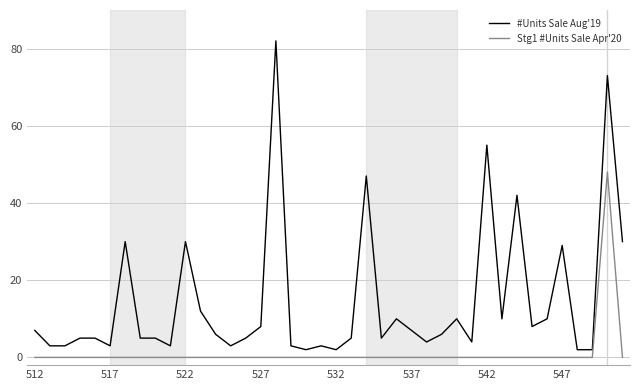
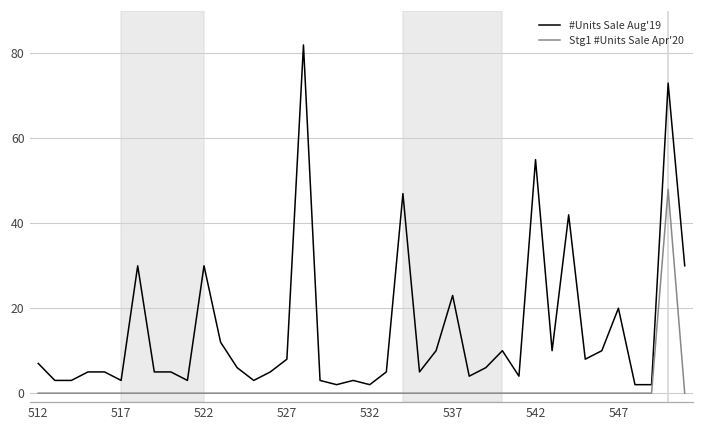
  {
    "#Units Sale Aug'19": {
      "512": 7,
      "517": 3,
      "522": 30,
      "527": 8,
      "532": 2,
-     "537": 7,
+     "537": 23,
      "542": 55,
-     "547": 29
+     "547": 20
    },
    "Stg1 #Units Sale Apr'20": {
      "512": 0,
      "517": 0,
      "522": 0,
      "527": 0,
      "532": 0,
      "537": 0,
      "542": 0,
      "547": 0
    }
  }
